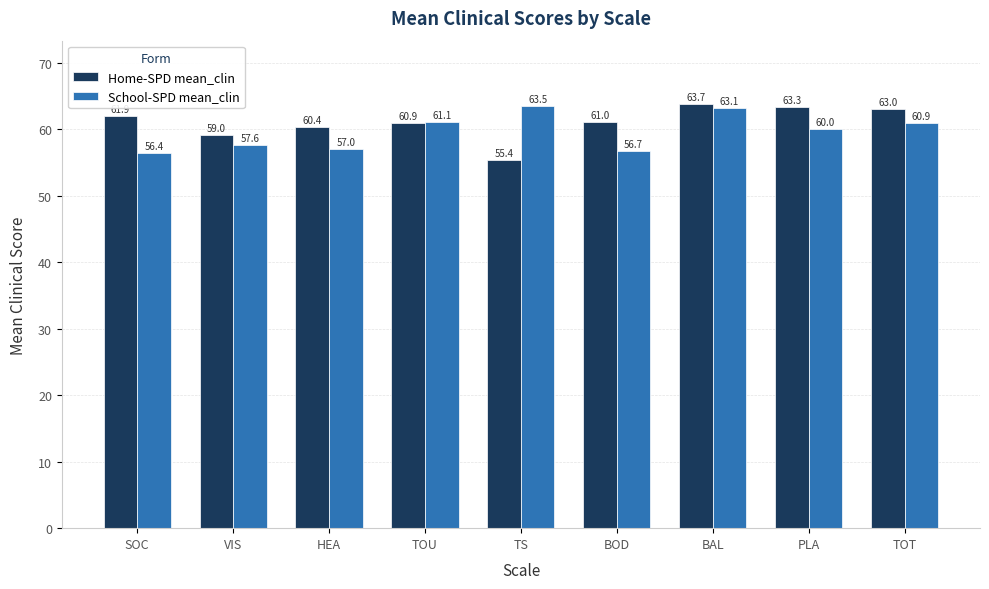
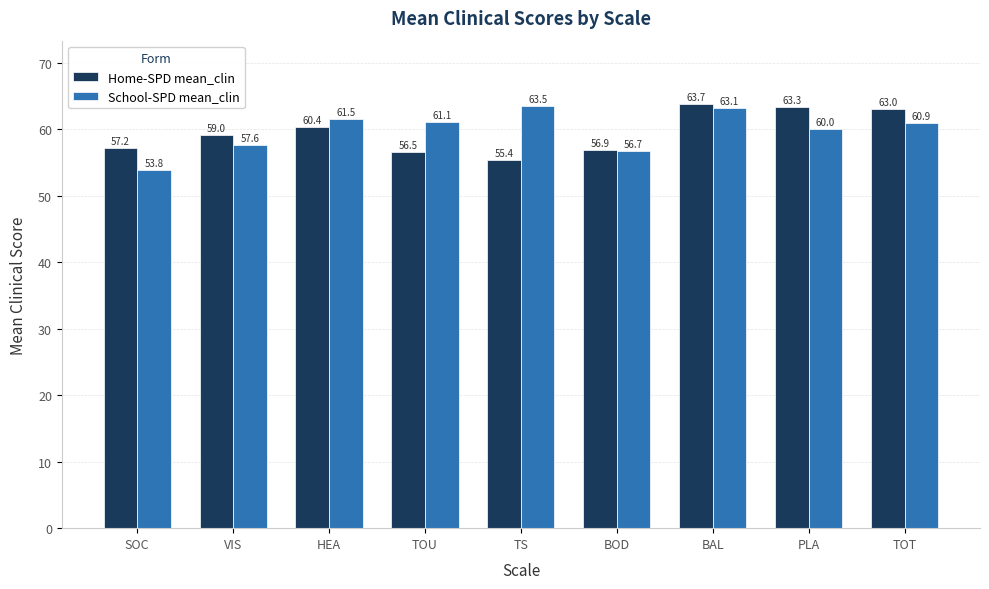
  {
    "Home-SPD mean_clin": {
-     "SOC": 62,
+     "SOC": 57,
      "VIS": 59.0,
      "HEA": 60.4,
-     "TOU": 60.9,
+     "TOU": 56.5,
      "TS": 55.4,
-     "BOD": 61.0,
+     "BOD": 56.9,
      "BAL": 63.7,
      "PLA": 63.3,
      "TOT": 63.0
    },
    "School-SPD mean_clin": {
-     "SOC": 56.4,
+     "SOC": 53.8,
      "VIS": 57.6,
-     "HEA": 57.0,
+     "HEA": 61.5,
      "TOU": 61.1,
      "TS": 63.5,
      "BOD": 56.7,
      "BAL": 63.1,
      "PLA": 60.0,
      "TOT": 60.9
    }
  }
